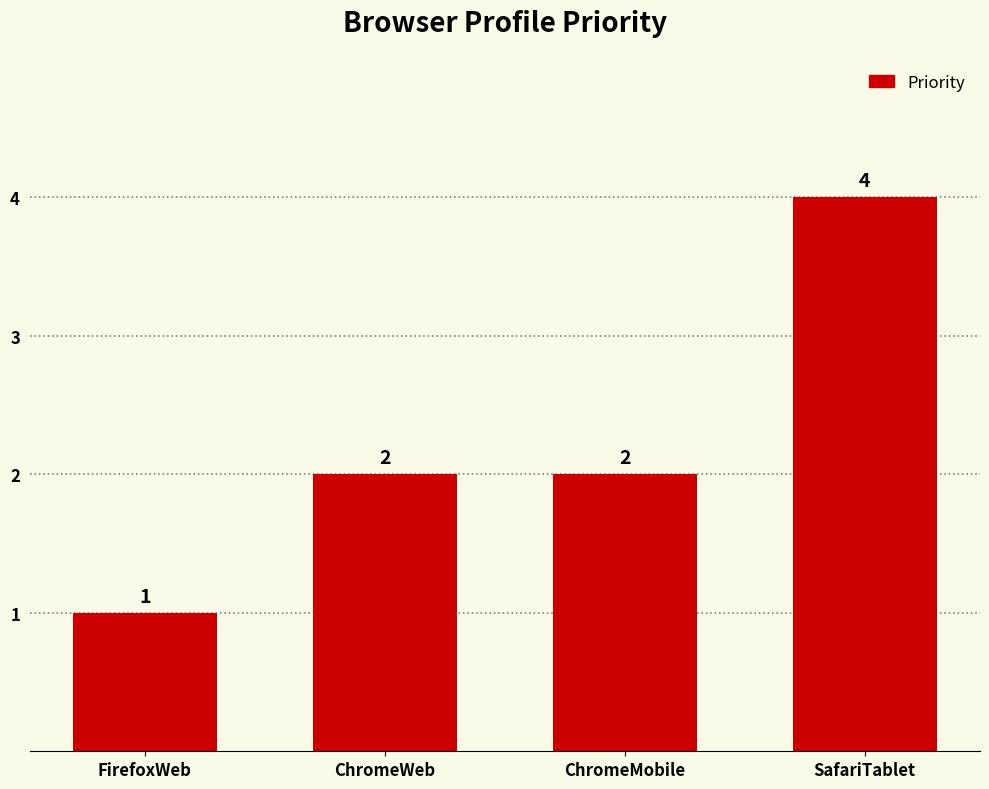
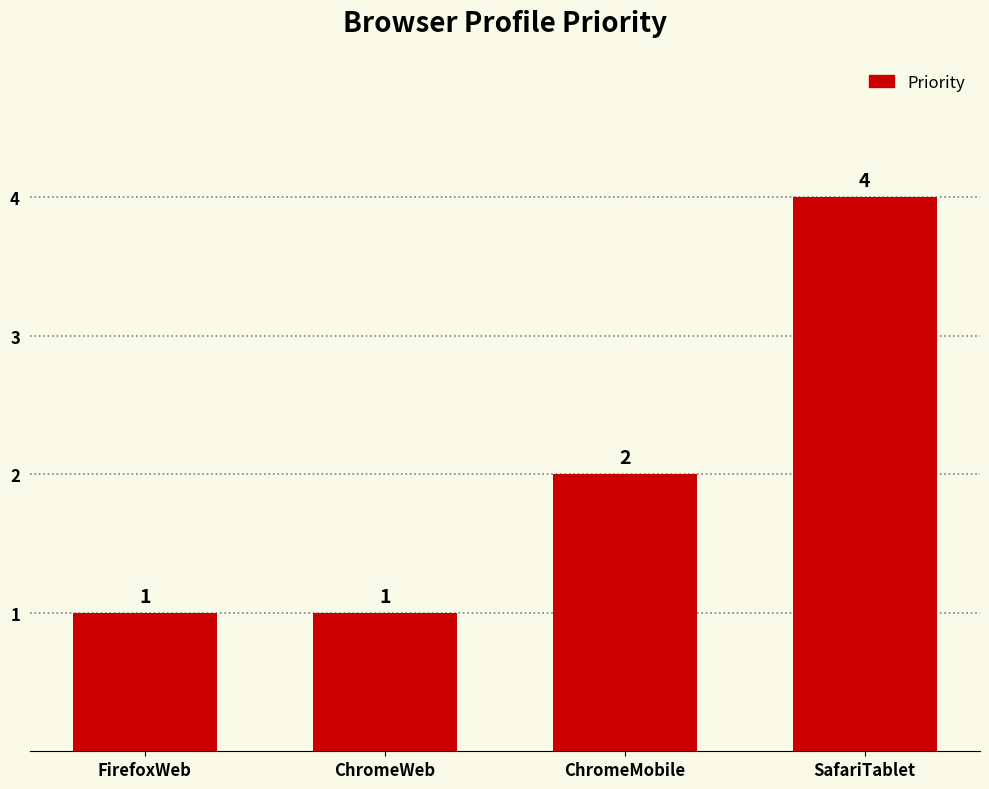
  {
    "FirefoxWeb": 1,
-   "ChromeWeb": 2,
+   "ChromeWeb": 1,
    "ChromeMobile": 2,
    "SafariTablet": 4
  }
